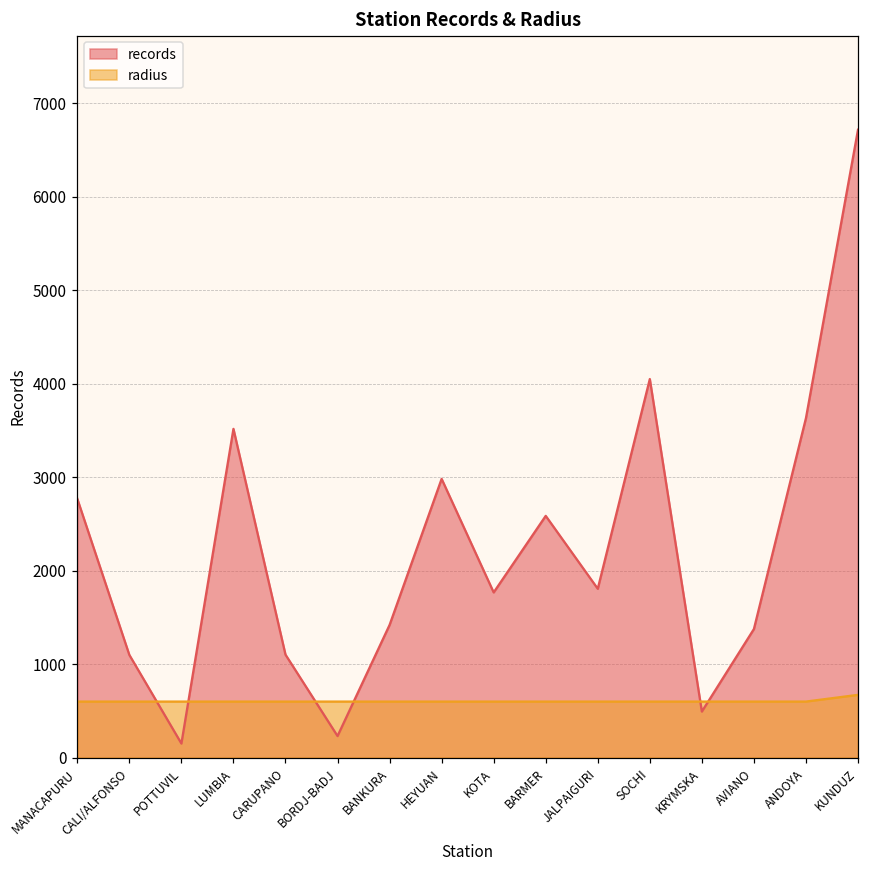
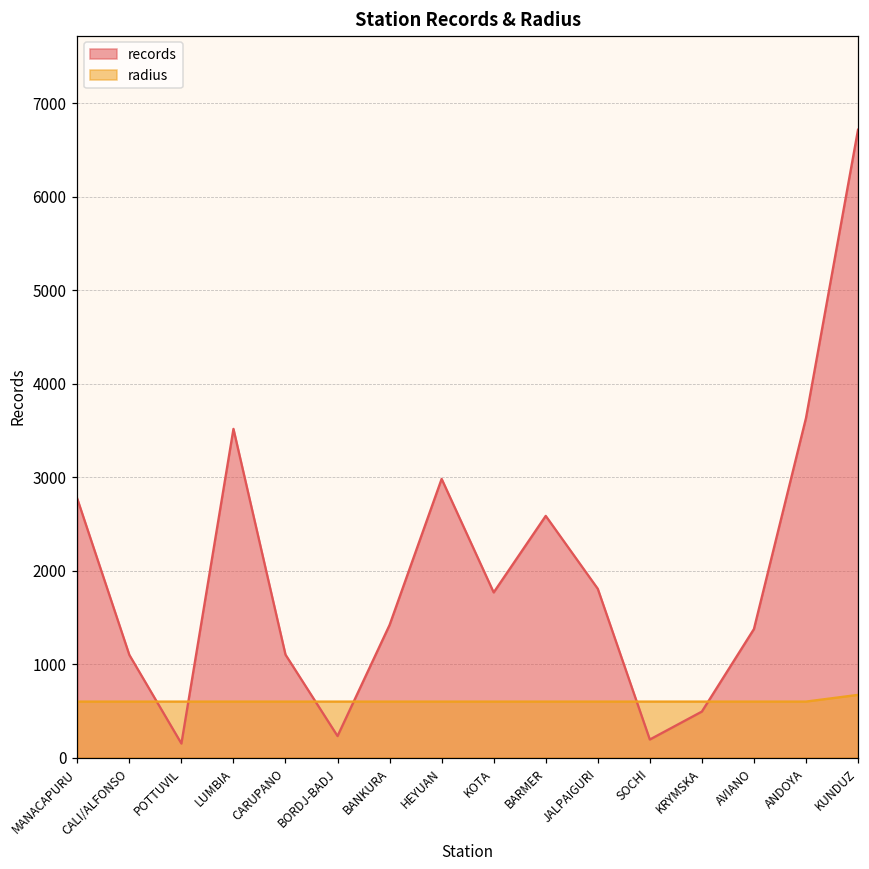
  {
    "records": {
      "MANACAPURU": 2800,
      "CALI/ALFONSO": 1100,
      "POTTUVIL": 200,
      "LUMBIA": 3500,
      "CARUPANO": 1100,
      "BORDJ-BADJ": 200,
      "BANKURA": 1400,
      "HEYUAN": 3000,
      "KOTA": 1800,
      "BARMER": 2600,
      "JALPAIGURI": 1800,
-     "SOCHI": 4100,
+     "SOCHI": 200,
      "KRYMSKA": 500,
      "AVIANO": 1400,
      "ANDOYA": 3600,
      "KUNDUZ": 6700
    },
    "radius": {
      "MANACAPURU": 600,
      "CALI/ALFONSO": 600,
      "POTTUVIL": 600,
      "LUMBIA": 600,
      "CARUPANO": 600,
      "BORDJ-BADJ": 600,
      "BANKURA": 600,
      "HEYUAN": 600,
      "KOTA": 600,
      "BARMER": 600,
      "JALPAIGURI": 600,
      "SOCHI": 600,
      "KRYMSKA": 600,
      "AVIANO": 600,
      "ANDOYA": 600,
      "KUNDUZ": 700
    }
  }
